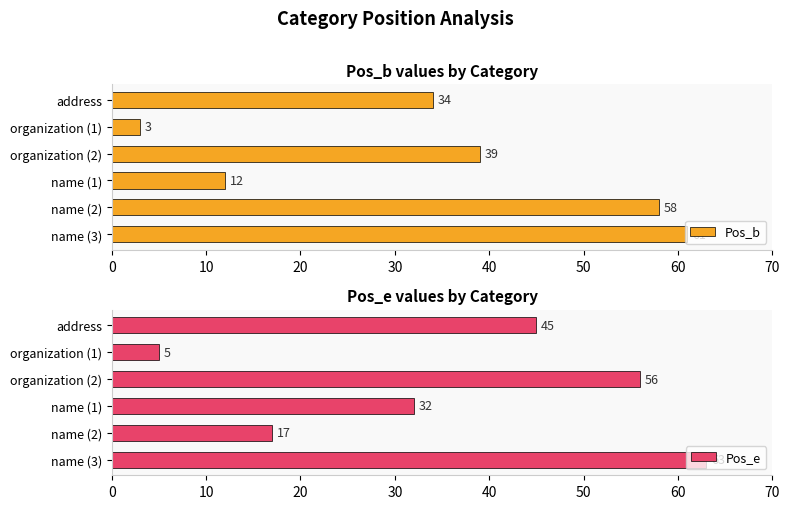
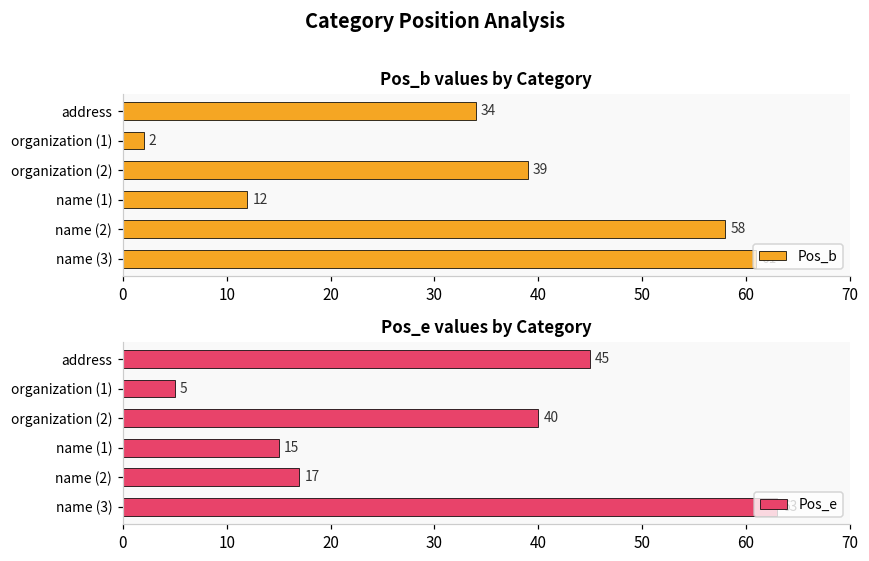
  {
    "Pos_b values by Category": {
      "address": 34,
-     "organization (1)": 3,
+     "organization (1)": 2,
      "organization (2)": 39,
      "name (1)": 12,
      "name (2)": 58
    },
    "Pos_e values by Category": {
      "address": 45,
      "organization (1)": 5,
-     "organization (2)": 56,
-     "name (1)": 32,
+     "organization (2)": 40,
+     "name (1)": 15,
      "name (2)": 17
    }
  }
